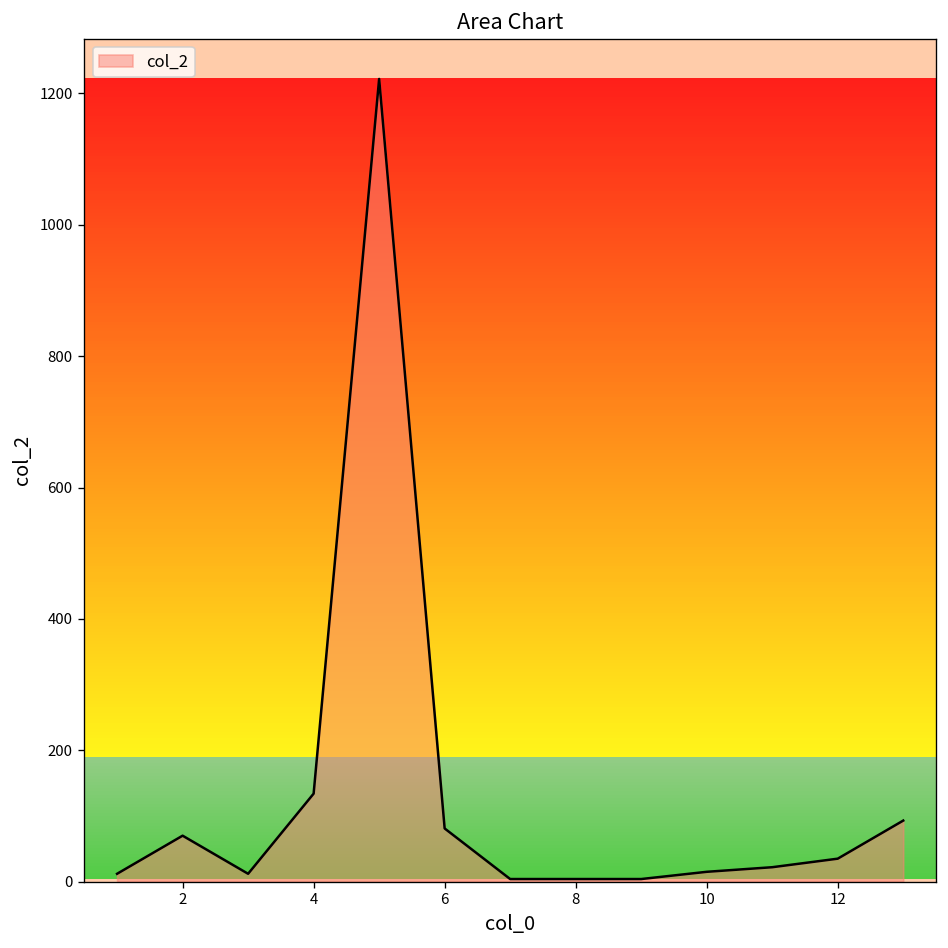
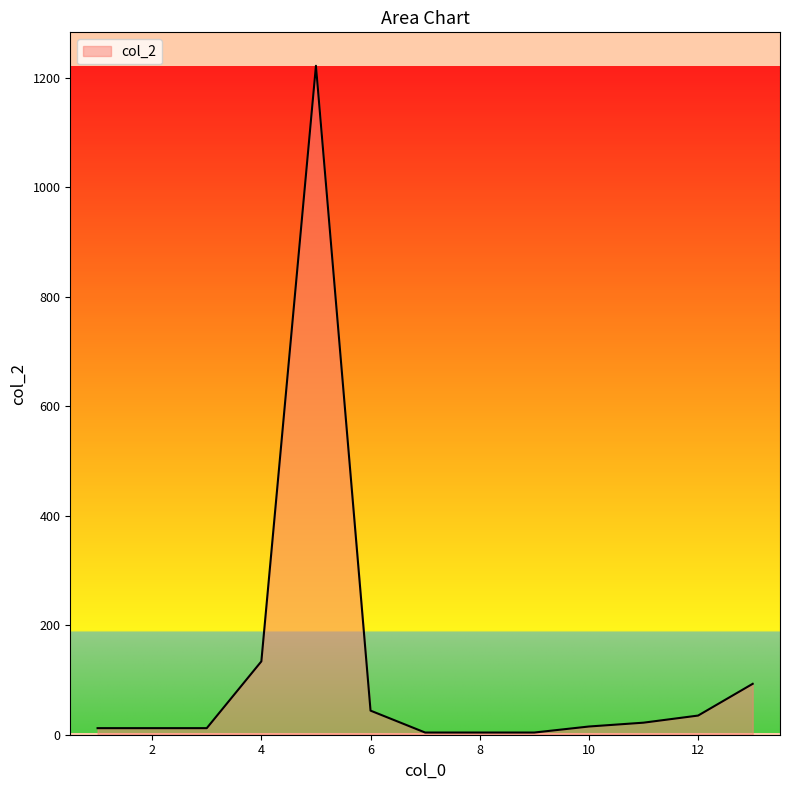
  {
-   "2": 70,
+   "2": 10,
    "4": 130,
-   "6": 80,
+   "6": 40,
    "8": 0,
    "10": 20,
    "12": 40
  }
